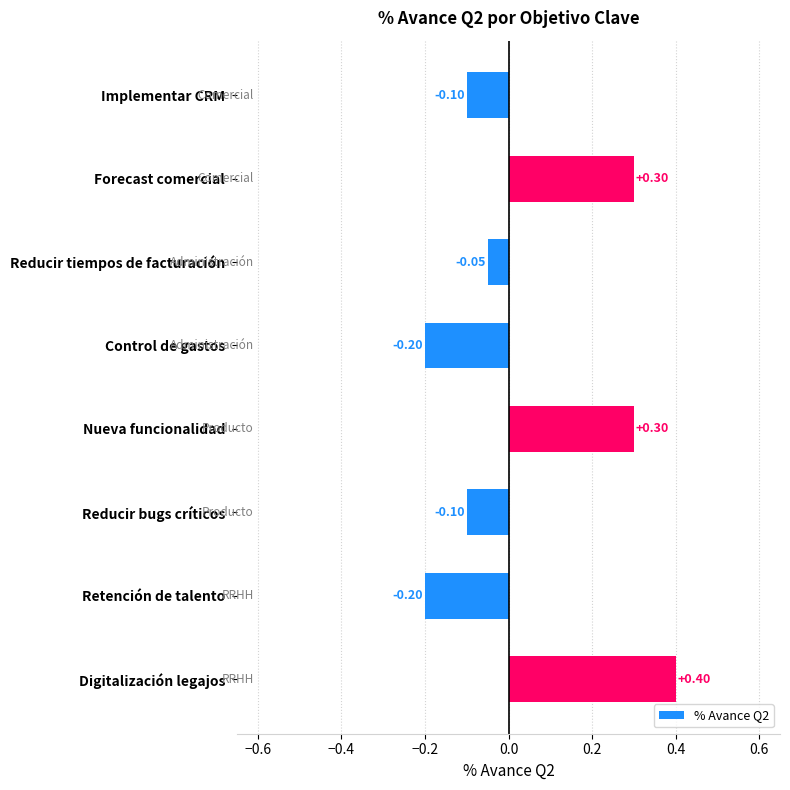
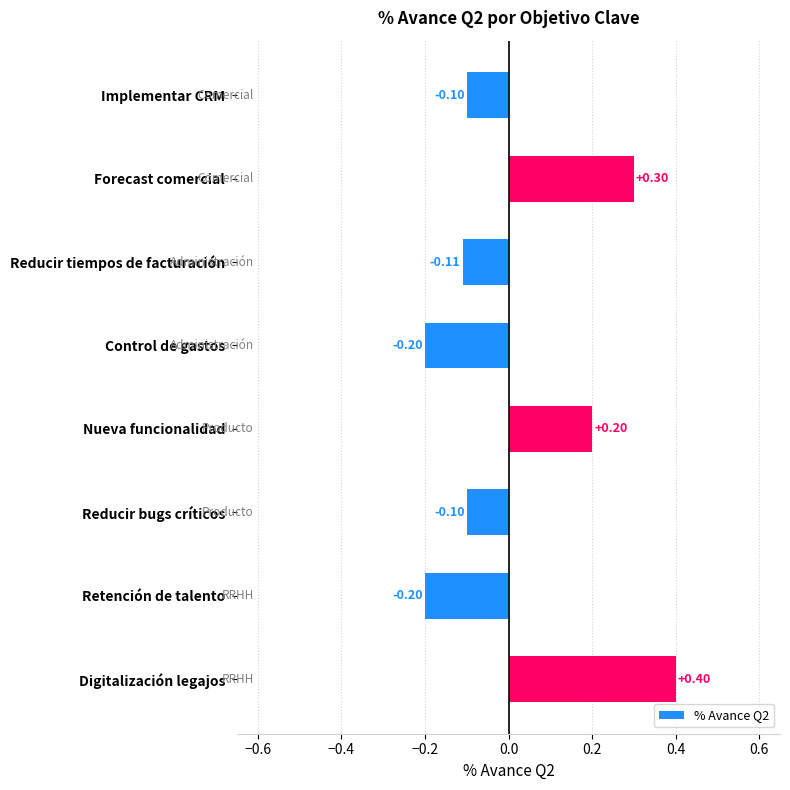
  {
    "Implementar CRM": "-0.10",
    "Forecast comercial": "+0.30",
-   "Reducir tiempos de facturación": "-0.05",
+   "Reducir tiempos de facturación": "-0.11",
    "Control de gastos": "-0.20",
-   "Nueva funcionalidad": "+0.30",
+   "Nueva funcionalidad": "+0.20",
    "Reducir bugs críticos": "-0.10",
    "Retención de talento": "-0.20",
    "Digitalización legajos": "+0.40"
  }
